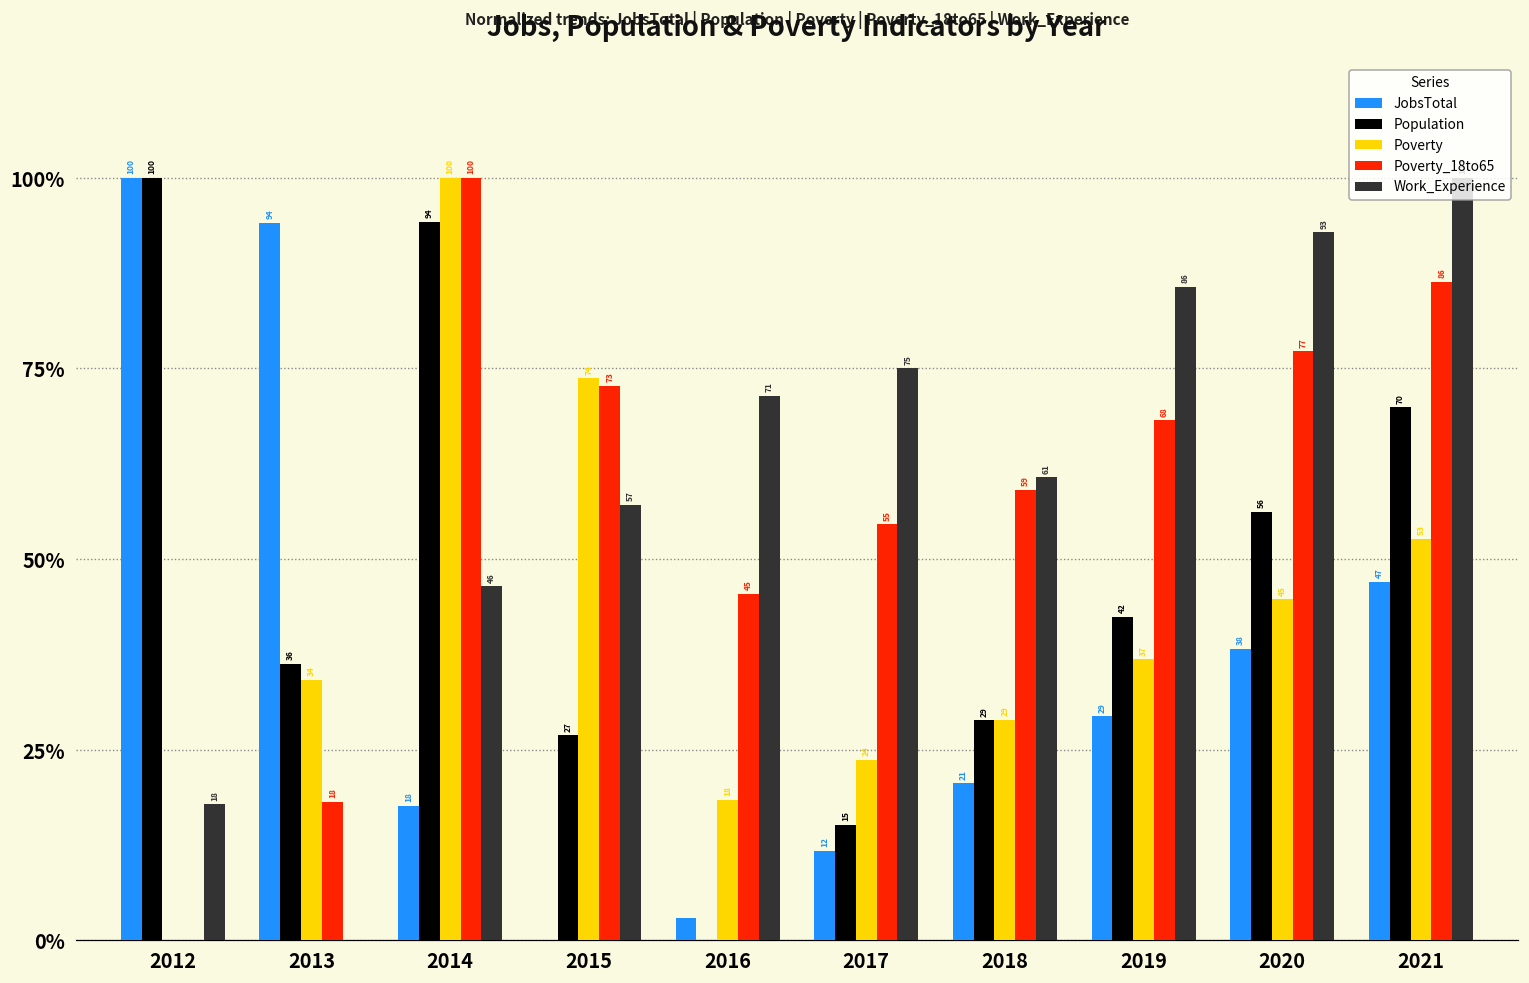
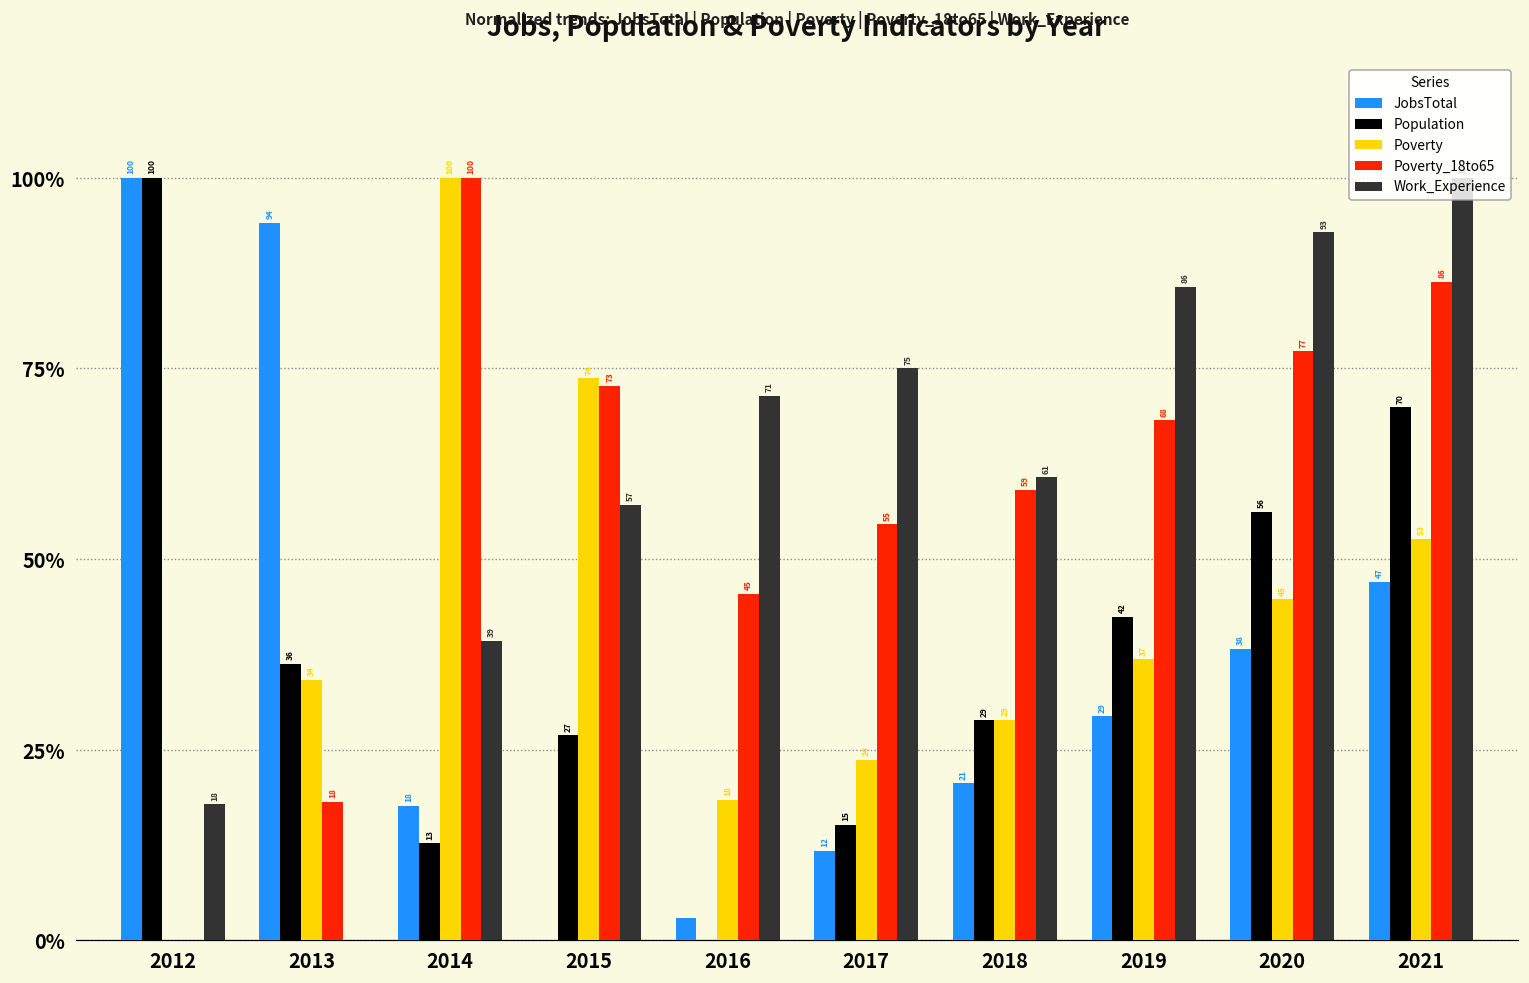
  {
    "JobsTotal": {
      "2012": 100,
      "2013": 94,
      "2014": 18,
      "2017": 12,
      "2018": 21,
      "2019": 29,
      "2020": 38,
      "2021": 47
    },
    "Population": {
      "2012": 100,
      "2013": 36,
-     "2014": 94,
+     "2014": 13,
      "2015": 27,
      "2017": 15,
      "2018": 29,
      "2019": 42,
      "2020": 56,
      "2021": 70
    },
    "Poverty": {
      "2013": 34,
      "2014": 100,
      "2015": 74,
      "2016": 18,
      "2017": 24,
      "2018": 29,
      "2019": 37,
      "2020": 45,
      "2021": 53
    },
    "Poverty_18to65": {
      "2013": 18,
      "2014": 100,
      "2015": 73,
      "2016": 45,
      "2017": 55,
      "2018": 59,
      "2019": 68,
      "2020": 77,
      "2021": 86
    },
    "Work_Experience": {
      "2012": 18,
-     "2014": 46,
+     "2014": 39,
      "2015": 57,
      "2016": 71,
      "2017": 75,
      "2018": 61,
      "2019": 86,
      "2020": 93
    }
  }
